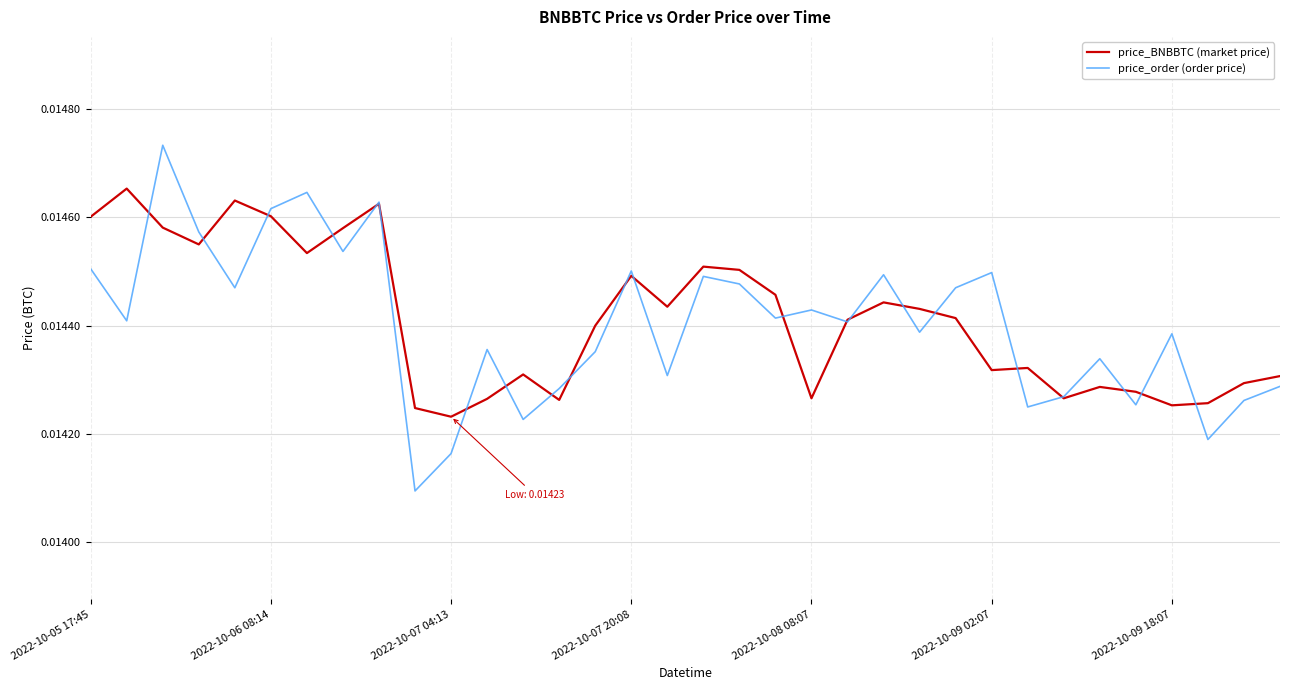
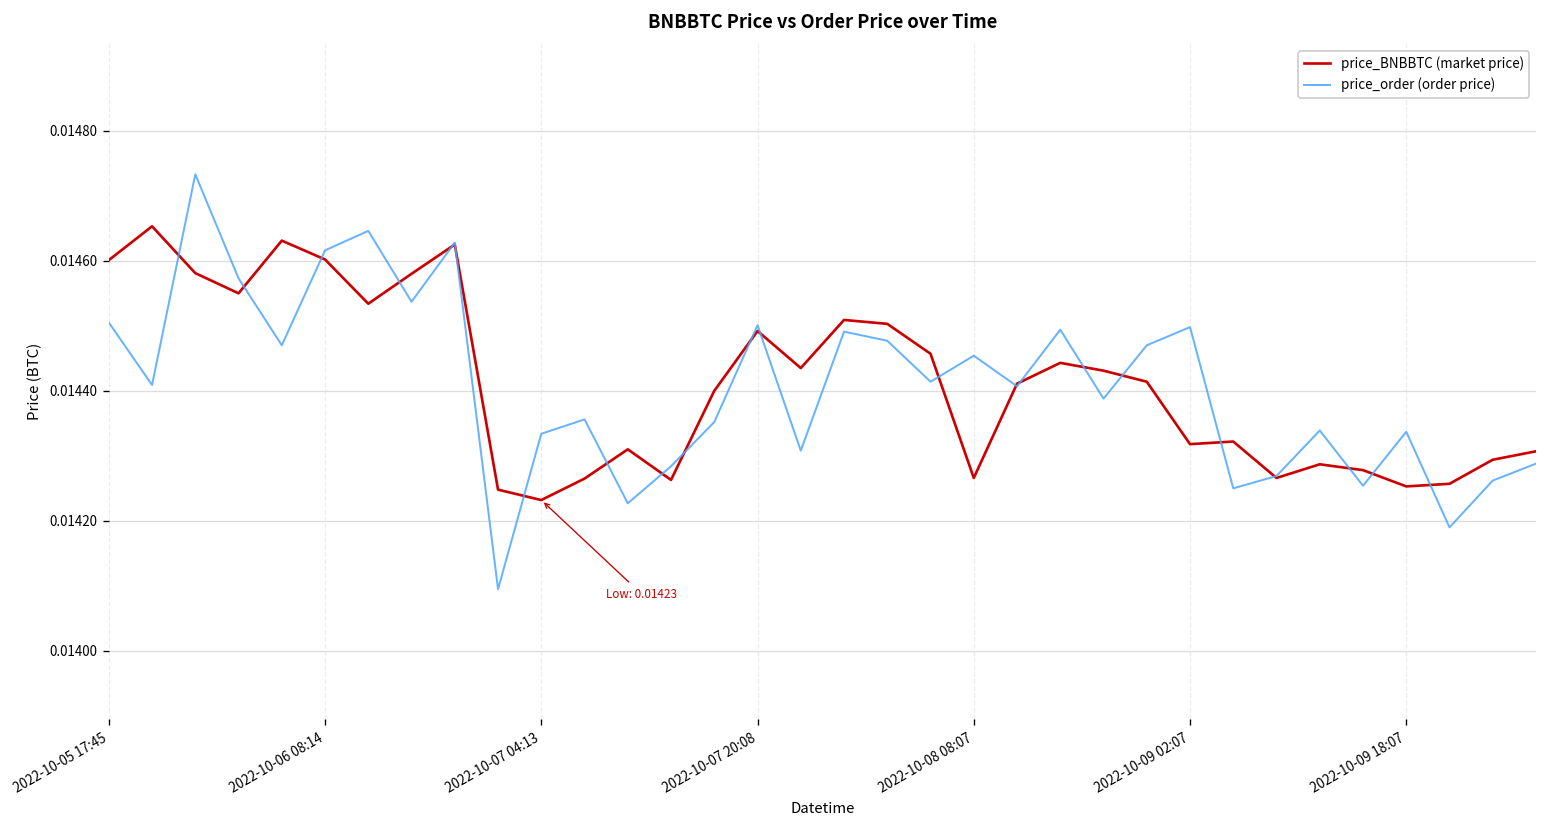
  {
    "price_BNBBTC (market price)": {
      "2022-10-05 17:45": 0.01460,
      "2022-10-06 08:14": 0.01460,
      "2022-10-07 04:13": 0.01423,
      "2022-10-07 20:08": 0.01449,
      "2022-10-08 08:07": 0.01427,
      "2022-10-09 02:07": 0.01432,
      "2022-10-09 18:07": 0.01425
    },
    "price_order (order price)": {
      "2022-10-05 17:45": 0.01451,
      "2022-10-06 08:14": 0.01462,
-     "2022-10-07 04:13": 0.01416,
+     "2022-10-07 04:13": 0.01433,
      "2022-10-07 20:08": 0.01450,
-     "2022-10-08 08:07": 0.01443,
+     "2022-10-08 08:07": 0.01445,
      "2022-10-09 02:07": 0.01450,
-     "2022-10-09 18:07": 0.01439
+     "2022-10-09 18:07": 0.01434
    }
  }
